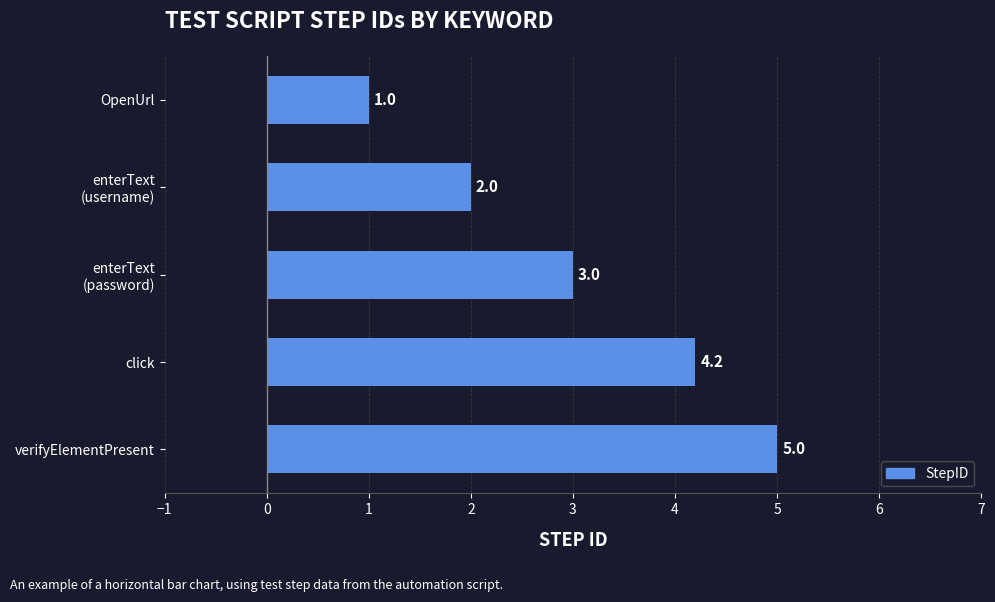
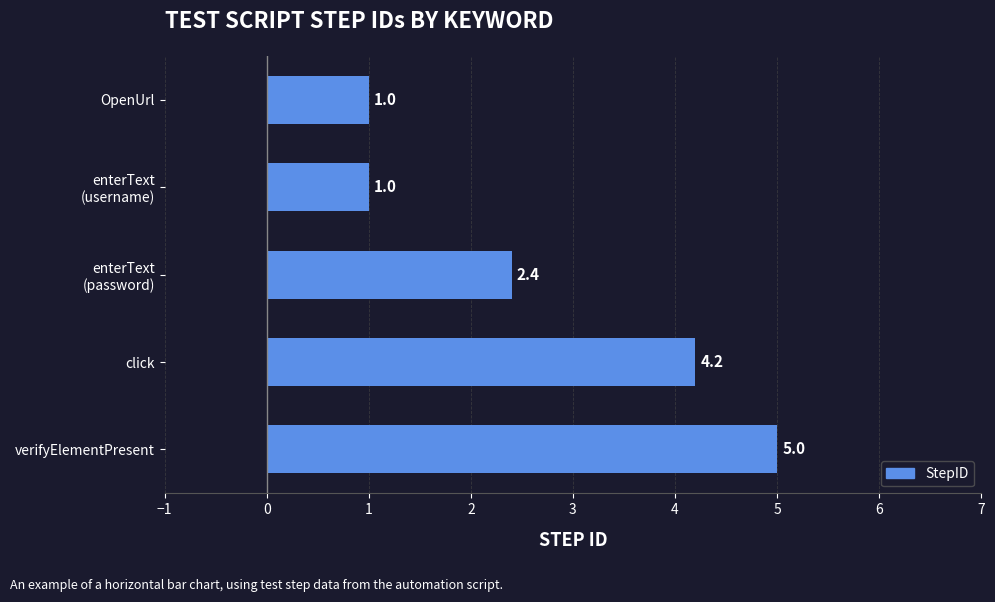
  {
    "OpenUrl": 1.0,
-   "enterText (username)": 2.0,
-   "enterText (password)": 3.0,
+   "enterText (username)": 1.0,
+   "enterText (password)": 2.4,
    "click": 4.2,
    "verifyElementPresent": 5.0
  }
